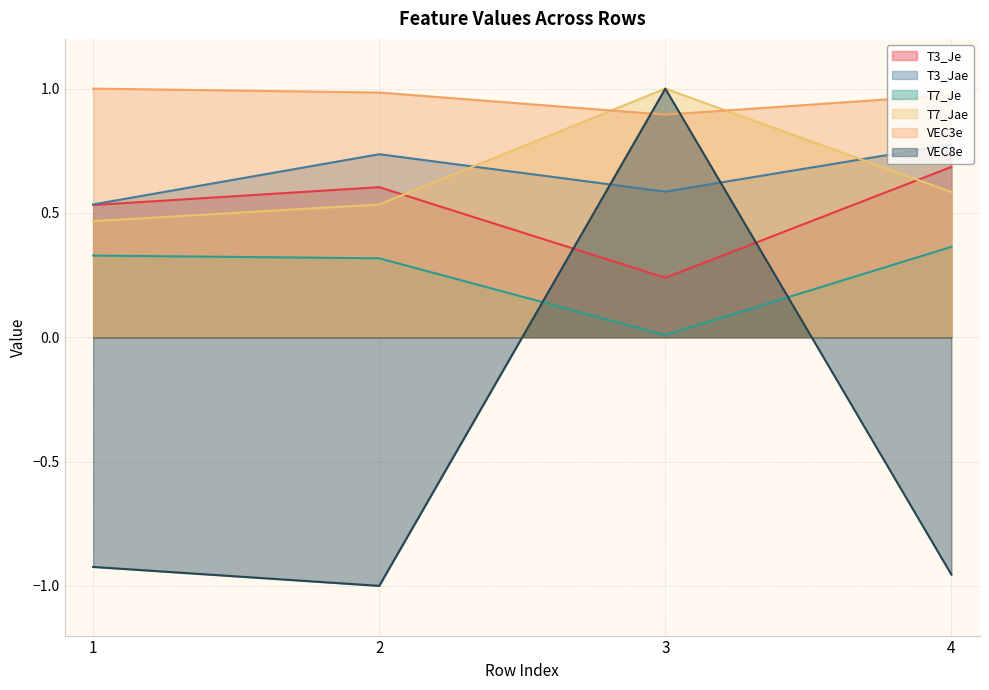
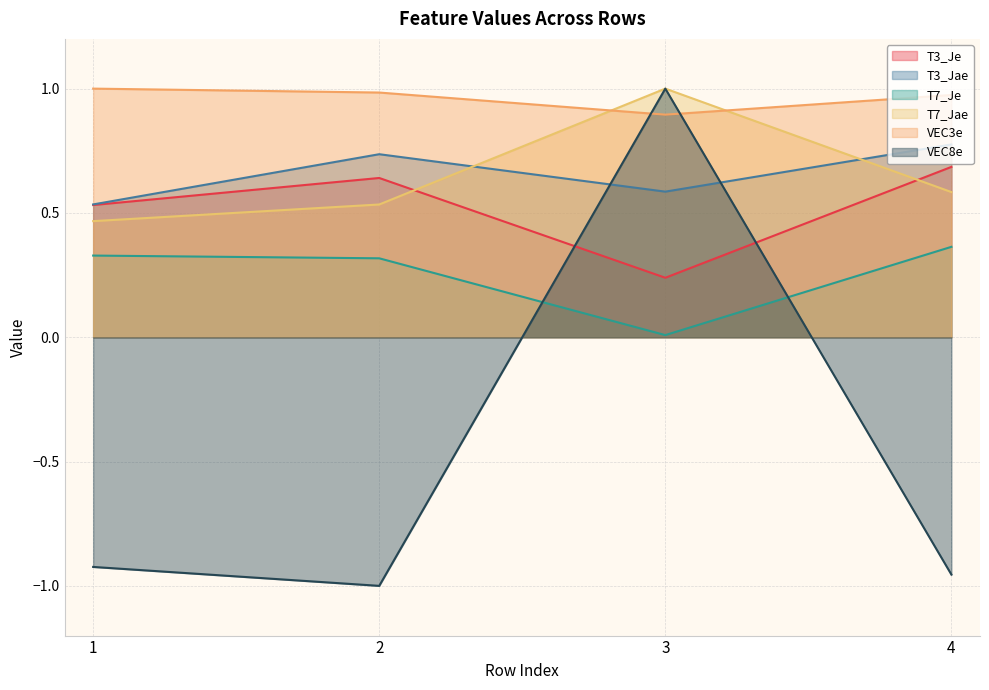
  {
    "T3_Je": {
-     "2": 0.60,
+     "2": 0.64,
      "3": 0.24,
      "4": 0.69
    }
  }
